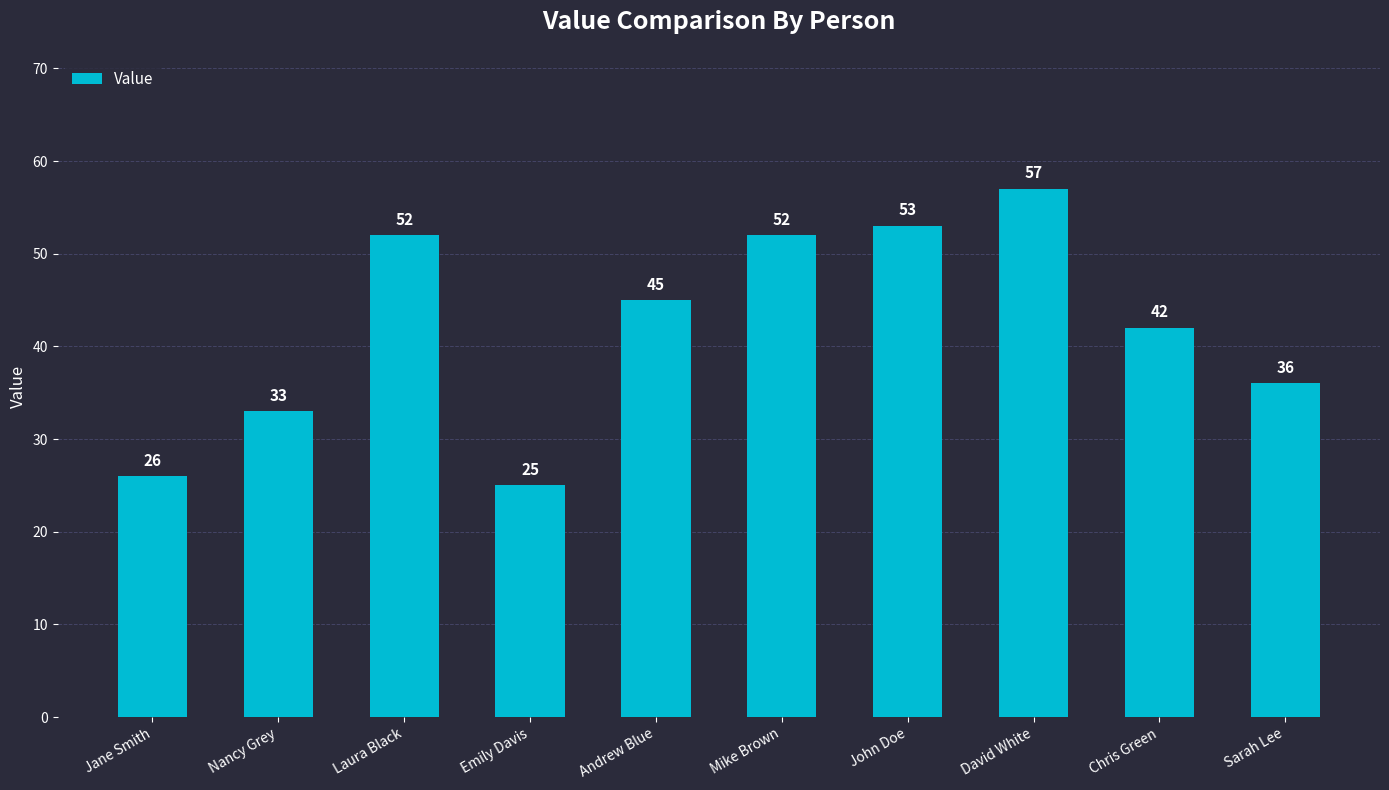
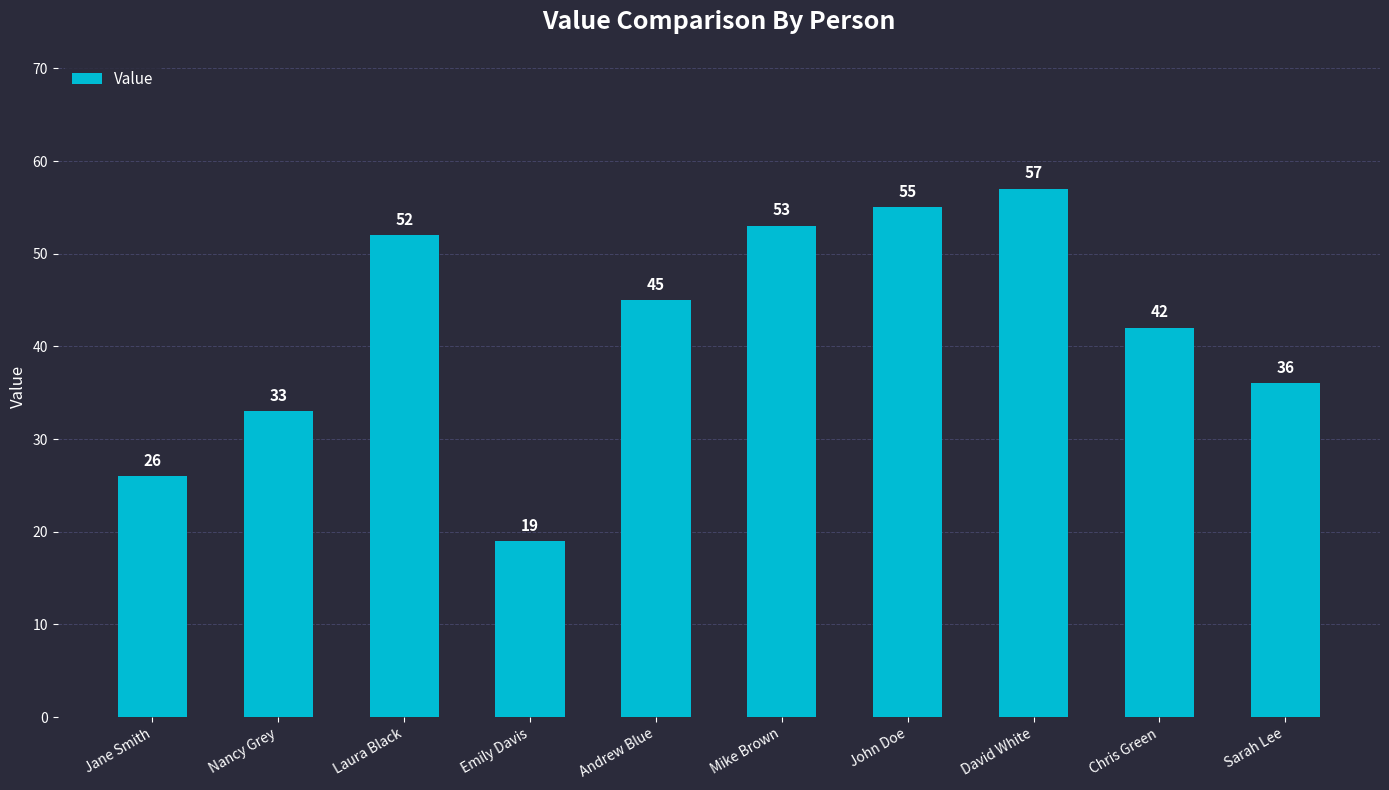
  {
    "Jane Smith": 26,
    "Nancy Grey": 33,
    "Laura Black": 52,
-   "Emily Davis": 25,
+   "Emily Davis": 19,
    "Andrew Blue": 45,
-   "Mike Brown": 52,
-   "John Doe": 53,
+   "Mike Brown": 53,
+   "John Doe": 55,
    "David White": 57,
    "Chris Green": 42,
    "Sarah Lee": 36
  }
